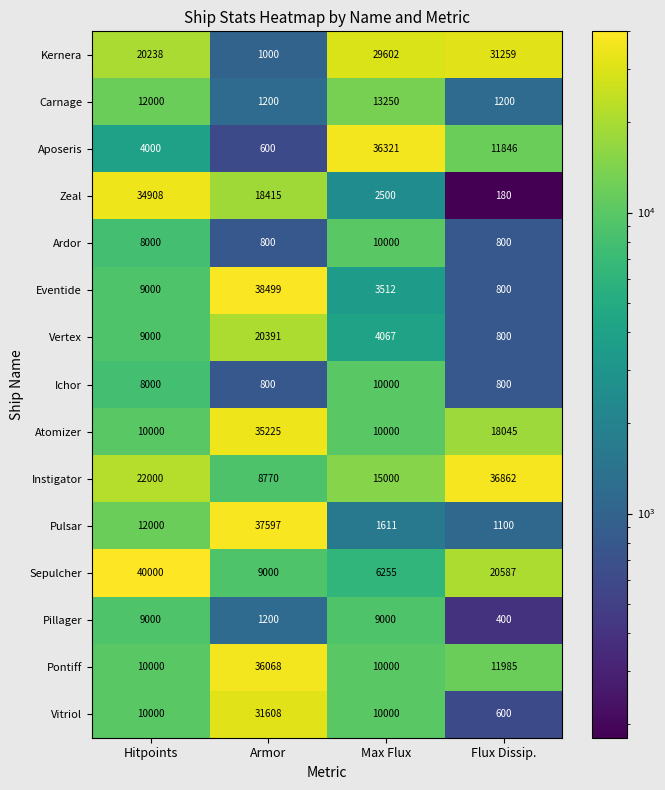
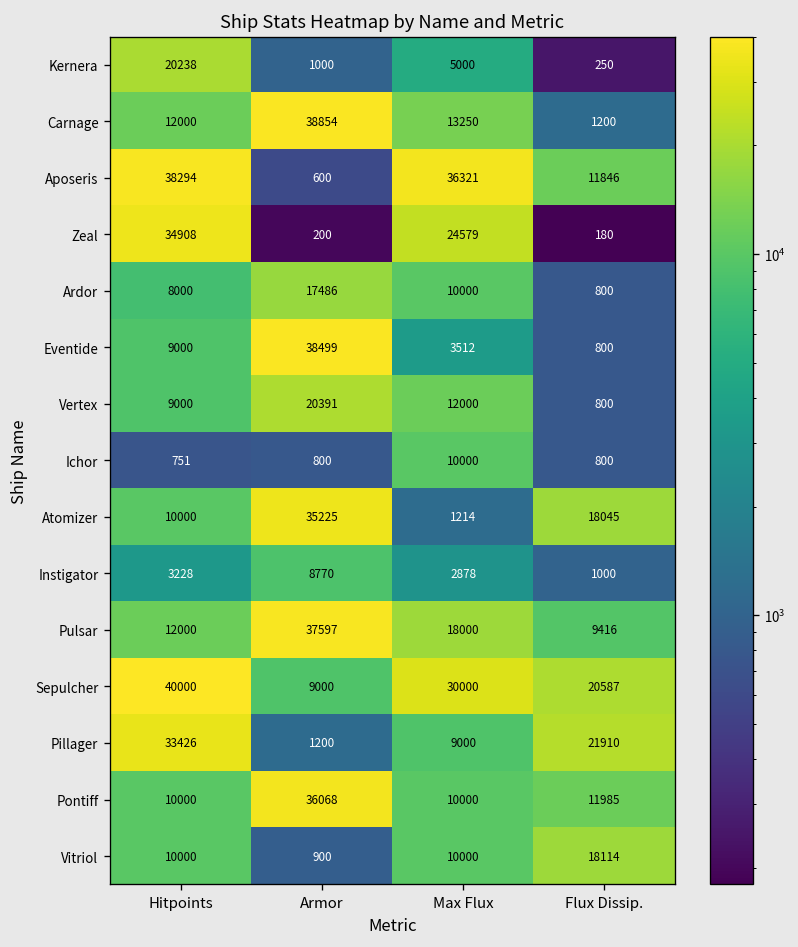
  {
    "Kernera": {
      "Hitpoints": 20238,
      "Armor": 1000,
-     "Max Flux": 29602,
-     "Flux Dissip.": 31259
+     "Max Flux": 5000,
+     "Flux Dissip.": 250
    },
    "Carnage": {
      "Hitpoints": 12000,
-     "Armor": 1200,
+     "Armor": 38854,
      "Max Flux": 13250,
      "Flux Dissip.": 1200
    },
    "Aposeris": {
-     "Hitpoints": 4000,
+     "Hitpoints": 38294,
      "Armor": 600,
      "Max Flux": 36321,
      "Flux Dissip.": 11846
    },
    "Zeal": {
      "Hitpoints": 34908,
-     "Armor": 18415,
-     "Max Flux": 2500,
+     "Armor": 200,
+     "Max Flux": 24579,
      "Flux Dissip.": 180
    },
    "Ardor": {
      "Hitpoints": 8000,
-     "Armor": 800,
+     "Armor": 17486,
      "Max Flux": 10000,
      "Flux Dissip.": 800
    },
    "Eventide": {
      "Hitpoints": 9000,
      "Armor": 38499,
      "Max Flux": 3512,
      "Flux Dissip.": 800
    },
    "Vertex": {
      "Hitpoints": 9000,
      "Armor": 20391,
-     "Max Flux": 4067,
+     "Max Flux": 12000,
      "Flux Dissip.": 800
    },
    "Ichor": {
-     "Hitpoints": 8000,
+     "Hitpoints": 751,
      "Armor": 800,
      "Max Flux": 10000,
      "Flux Dissip.": 800
    },
    "Atomizer": {
      "Hitpoints": 10000,
      "Armor": 35225,
-     "Max Flux": 10000,
+     "Max Flux": 1214,
      "Flux Dissip.": 18045
    },
    "Instigator": {
-     "Hitpoints": 22000,
+     "Hitpoints": 3228,
      "Armor": 8770,
-     "Max Flux": 15000,
-     "Flux Dissip.": 36862
+     "Max Flux": 2878,
+     "Flux Dissip.": 1000
    },
    "Pulsar": {
      "Hitpoints": 12000,
      "Armor": 37597,
-     "Max Flux": 1611,
-     "Flux Dissip.": 1100
+     "Max Flux": 18000,
+     "Flux Dissip.": 9416
    },
    "Sepulcher": {
      "Hitpoints": 40000,
      "Armor": 9000,
-     "Max Flux": 6255,
+     "Max Flux": 30000,
      "Flux Dissip.": 20587
    },
    "Pillager": {
-     "Hitpoints": 9000,
+     "Hitpoints": 33426,
      "Armor": 1200,
      "Max Flux": 9000,
-     "Flux Dissip.": 400
+     "Flux Dissip.": 21910
    },
    "Pontiff": {
      "Hitpoints": 10000,
      "Armor": 36068,
      "Max Flux": 10000,
      "Flux Dissip.": 11985
    },
    "Vitriol": {
      "Hitpoints": 10000,
-     "Armor": 31608,
+     "Armor": 900,
      "Max Flux": 10000,
-     "Flux Dissip.": 600
+     "Flux Dissip.": 18114
    }
  }
